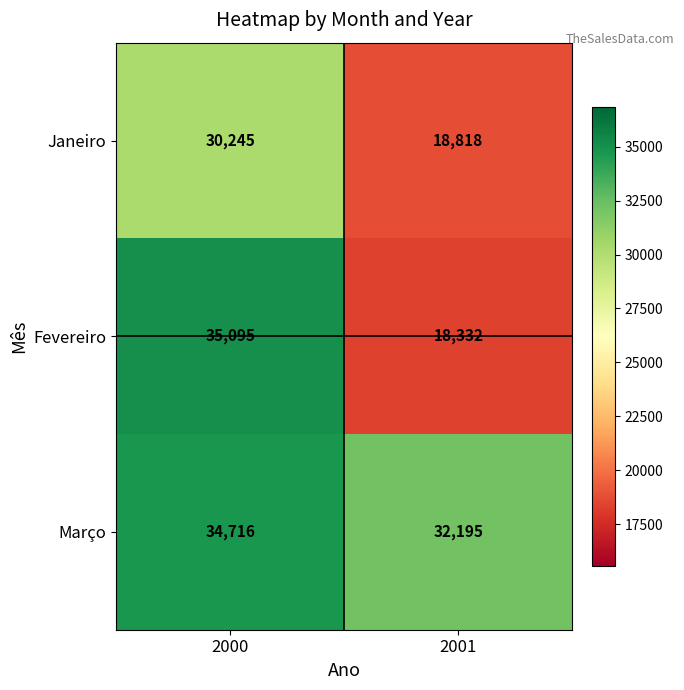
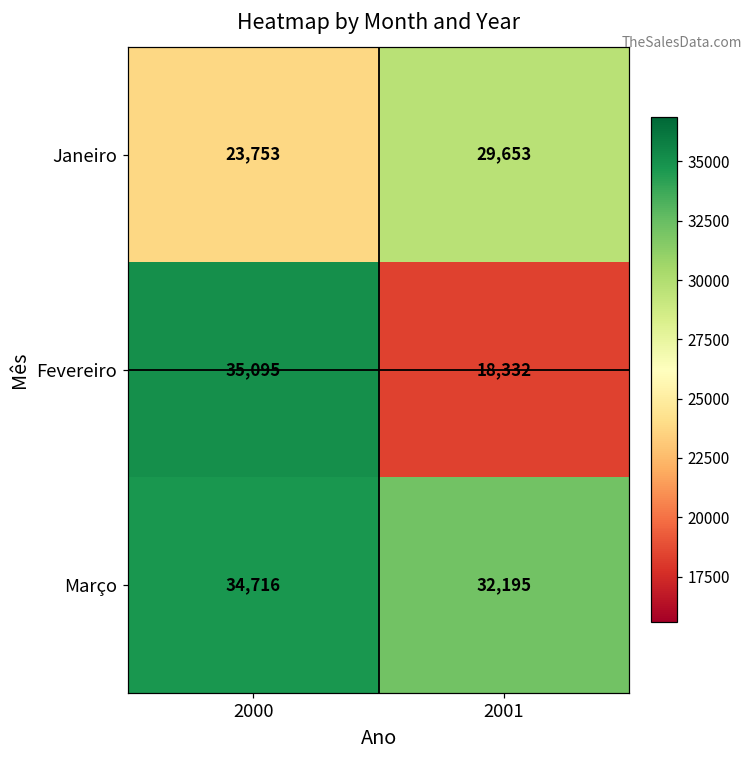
  {
    "Janeiro": {
-     "2000": "30,245",
-     "2001": "18,818"
+     "2000": "23,753",
+     "2001": "29,653"
    },
    "Fevereiro": {
      "2000": "35,095",
      "2001": "18,332"
    },
    "Março": {
      "2000": "34,716",
      "2001": "32,195"
    }
  }
